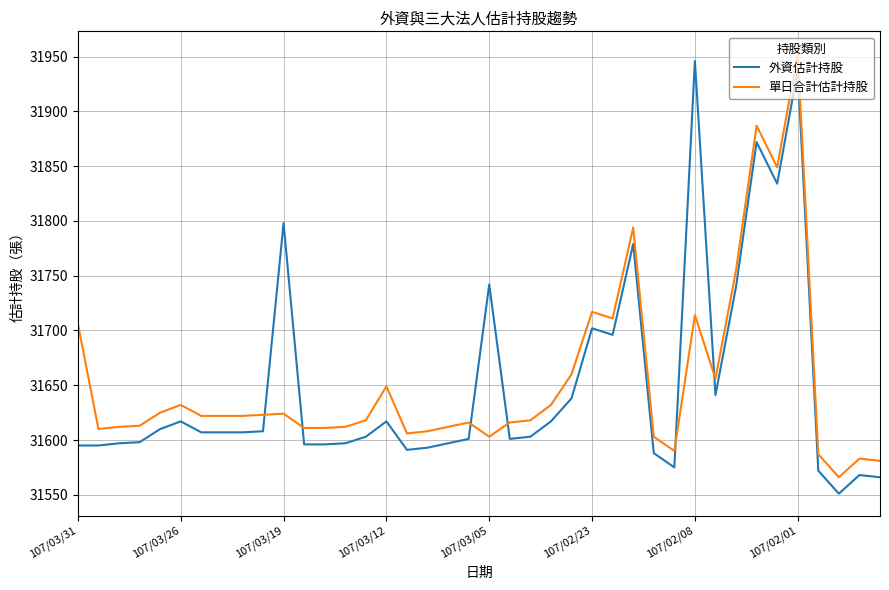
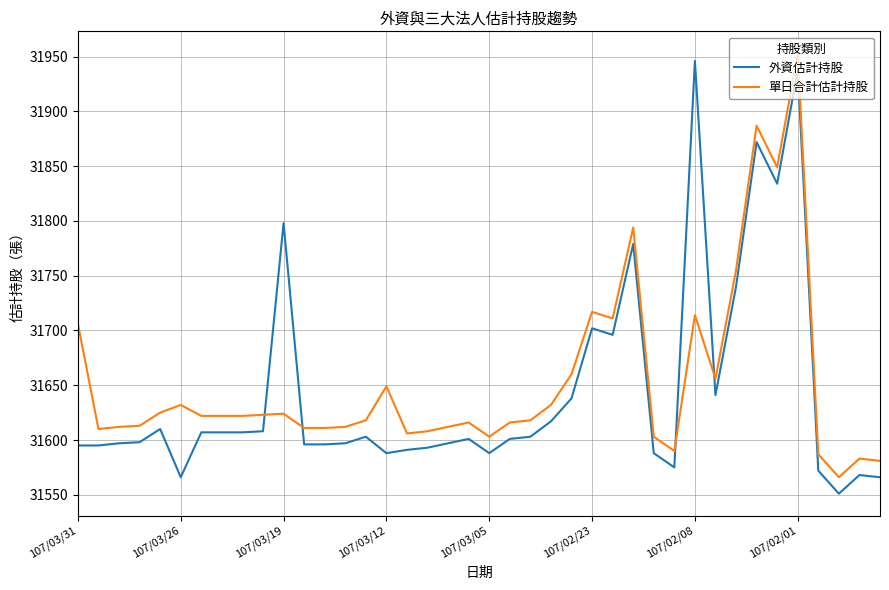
  {
    "外資估計持股": {
      "107/03/31": 31595,
-     "107/03/26": 31617,
+     "107/03/26": 31566,
      "107/03/19": 31798,
-     "107/03/12": 31617,
-     "107/03/05": 31742,
+     "107/03/12": 31588,
+     "107/03/05": 31588,
      "107/02/23": 31702,
      "107/02/08": 31946
    },
    "單日合計估計持股": {
      "107/03/31": 31706,
      "107/03/26": 31632,
      "107/03/19": 31624,
      "107/03/12": 31649,
      "107/03/05": 31603,
      "107/02/23": 31717,
      "107/02/08": 31714
    }
  }
